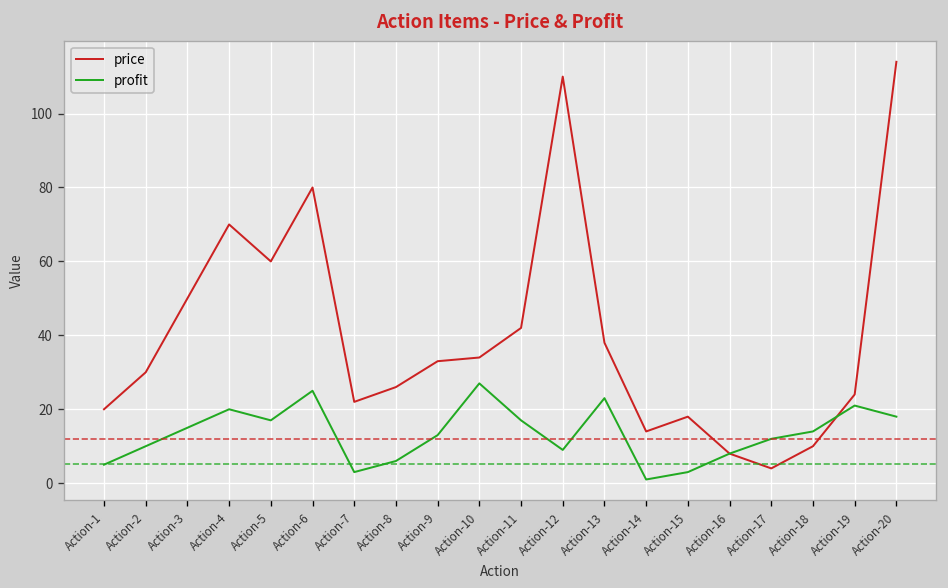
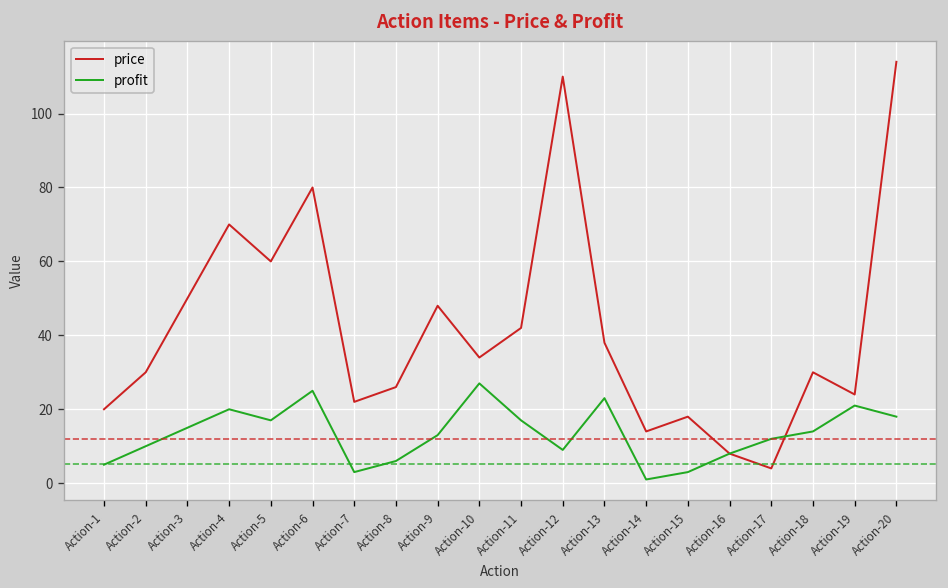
  {
    "price": {
      "Action-1": 20,
      "Action-2": 30,
      "Action-3": 50,
      "Action-4": 70,
      "Action-5": 60,
      "Action-6": 80,
      "Action-7": 22,
      "Action-8": 26,
-     "Action-9": 33,
+     "Action-9": 48,
      "Action-10": 34,
      "Action-11": 42,
      "Action-12": 110,
      "Action-13": 38,
      "Action-14": 14,
      "Action-15": 18,
      "Action-17": 4,
-     "Action-18": 10,
+     "Action-18": 30,
      "Action-19": 24,
      "Action-20": 114
    },
    "profit": {
      "Action-1": 5,
      "Action-2": 10,
      "Action-3": 15,
      "Action-4": 20,
      "Action-5": 17,
      "Action-6": 25,
      "Action-7": 3,
      "Action-8": 6,
      "Action-9": 13,
      "Action-10": 27,
      "Action-11": 17,
      "Action-12": 9,
      "Action-13": 23,
      "Action-14": 1,
      "Action-15": 3,
      "Action-17": 12,
      "Action-18": 14,
      "Action-19": 21,
      "Action-20": 18
    }
  }
